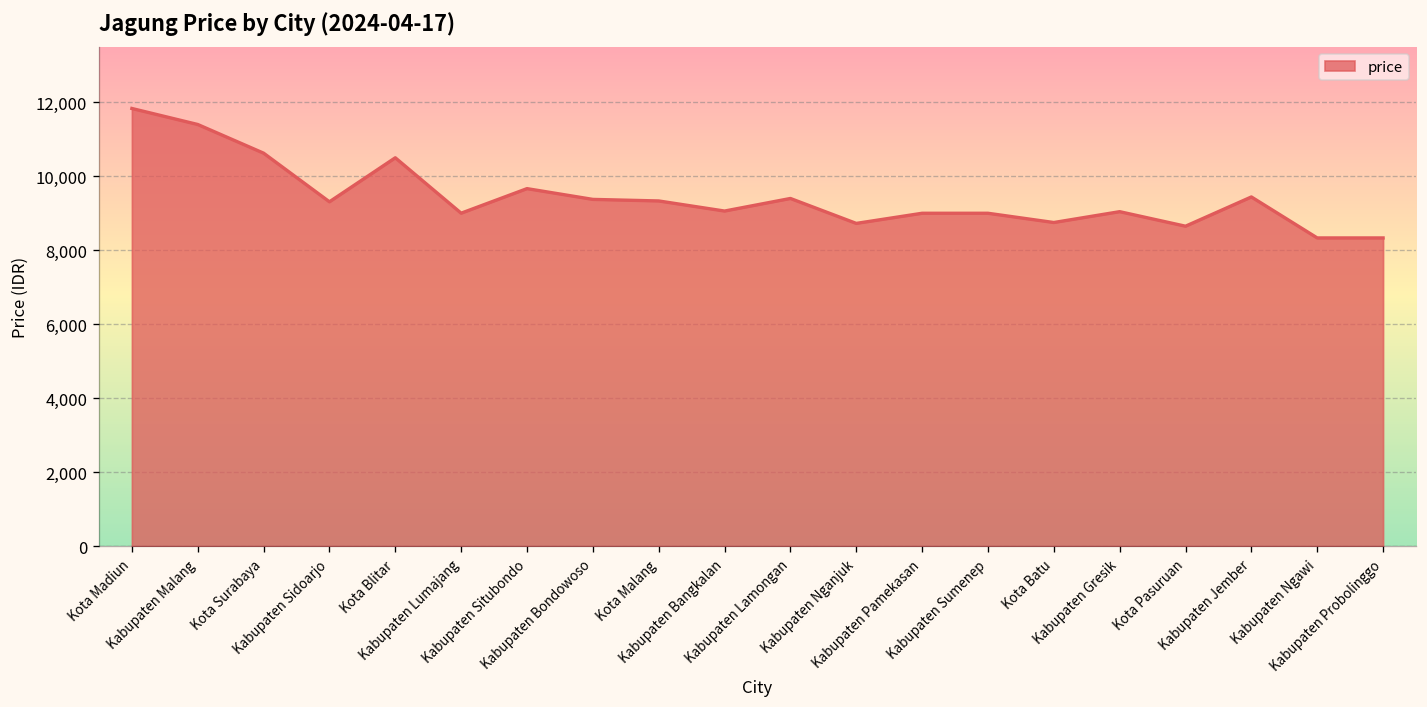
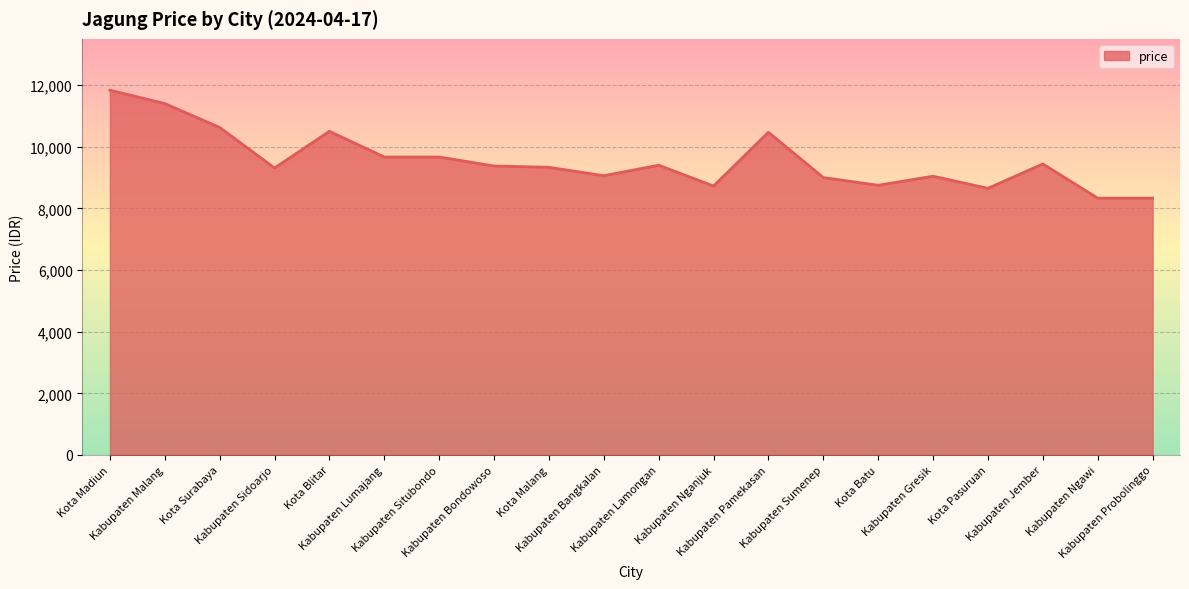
  {
    "Kota Madiun": "11,800",
    "Kabupaten Malang": "11,400",
    "Kota Surabaya": "10,600",
    "Kabupaten Sidoarjo": "9,300",
    "Kota Blitar": "10,500",
-   "Kabupaten Lumajang": "9,000",
+   "Kabupaten Lumajang": "9,700",
    "Kabupaten Situbondo": "9,700",
    "Kabupaten Bondowoso": "9,400",
    "Kota Malang": "9,300",
    "Kabupaten Bangkalan": "9,100",
    "Kabupaten Lamongan": "9,400",
    "Kabupaten Nganjuk": "8,700",
-   "Kabupaten Pamekasan": "9,000",
+   "Kabupaten Pamekasan": "10,500",
    "Kabupaten Sumenep": "9,000",
    "Kota Batu": "8,800",
    "Kabupaten Gresik": "9,000",
    "Kota Pasuruan": "8,700",
    "Kabupaten Jember": "9,400",
    "Kabupaten Ngawi": "8,300",
    "Kabupaten Probolinggo": "8,300"
  }
